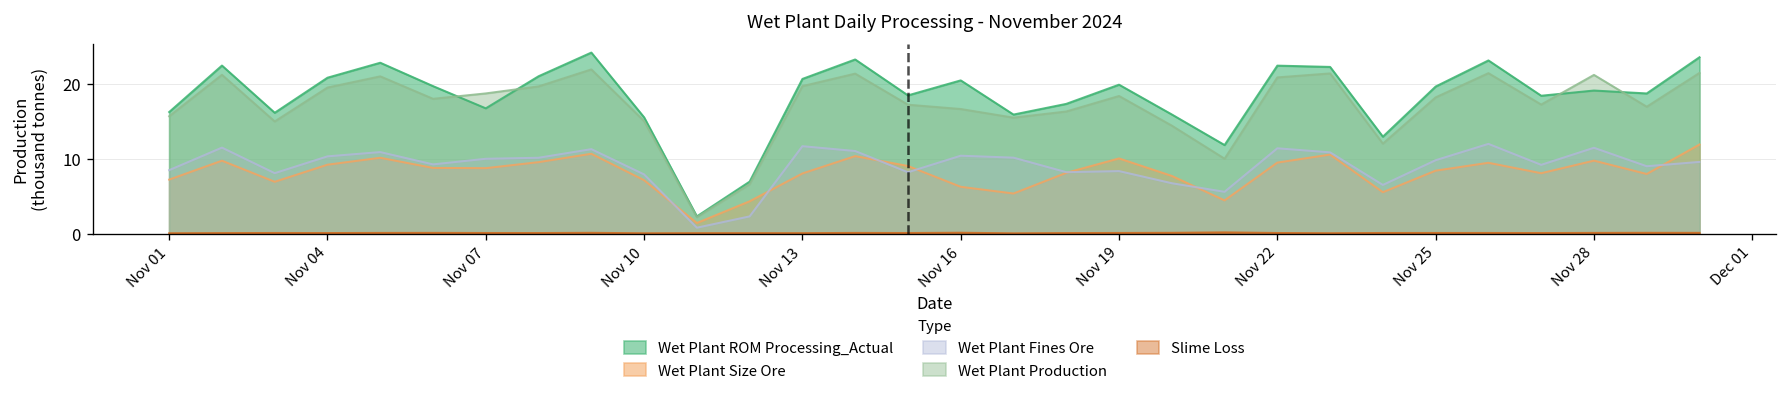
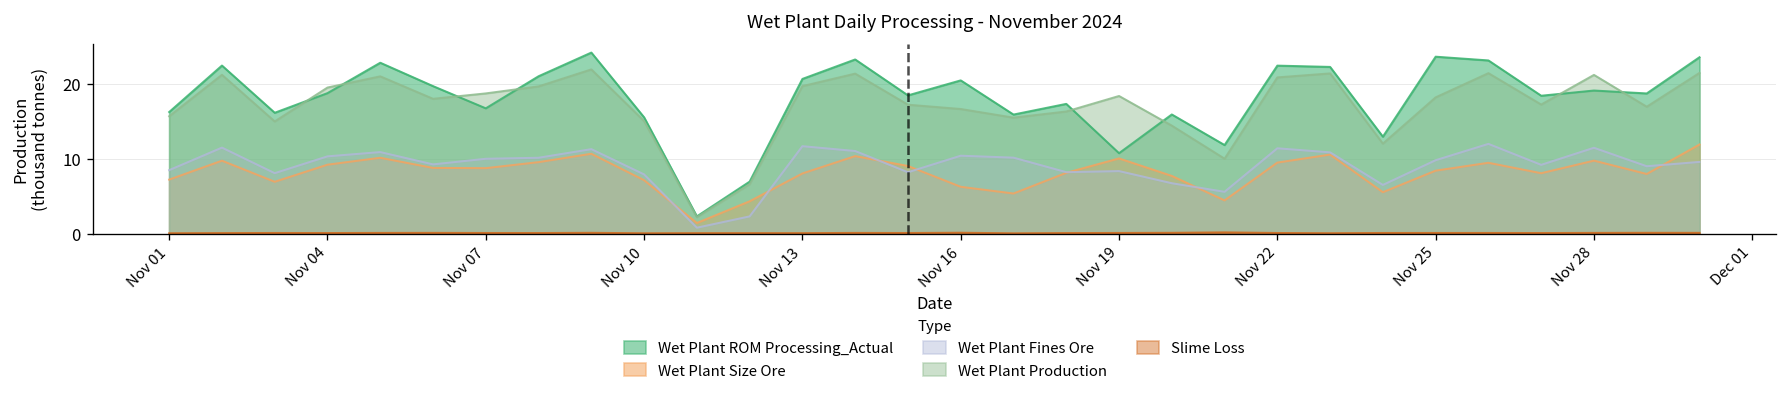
  {
    "Wet Plant ROM Processing_Actual": {
      "Nov 01": 16,
-     "Nov 04": 21,
+     "Nov 04": 19,
      "Nov 07": 17,
      "Nov 10": 15,
      "Nov 13": 21,
      "Nov 16": 20,
-     "Nov 19": 20,
+     "Nov 19": 11,
      "Nov 22": 22,
-     "Nov 25": 20,
+     "Nov 25": 24,
      "Nov 28": 19
    }
  }
